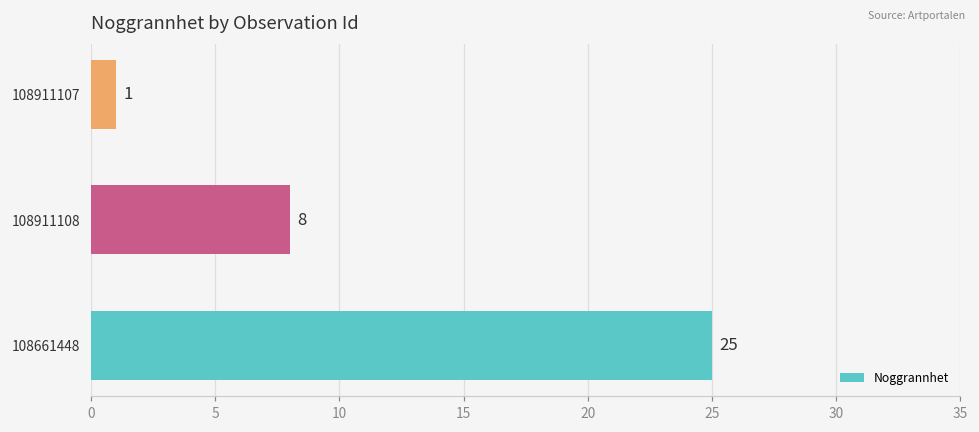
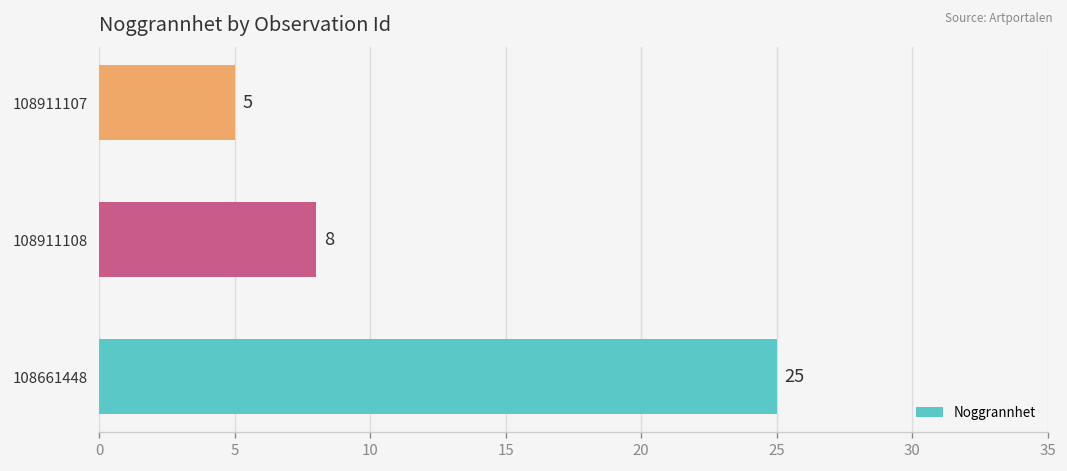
  {
-   "108911107": 1,
+   "108911107": 5,
    "108911108": 8,
    "108661448": 25
  }
